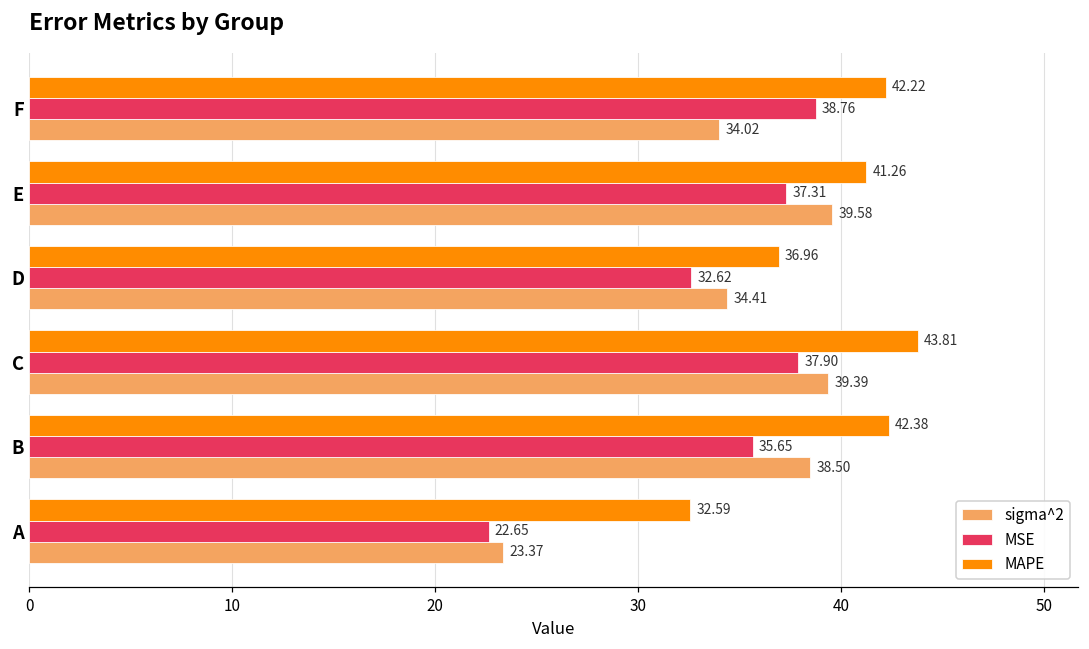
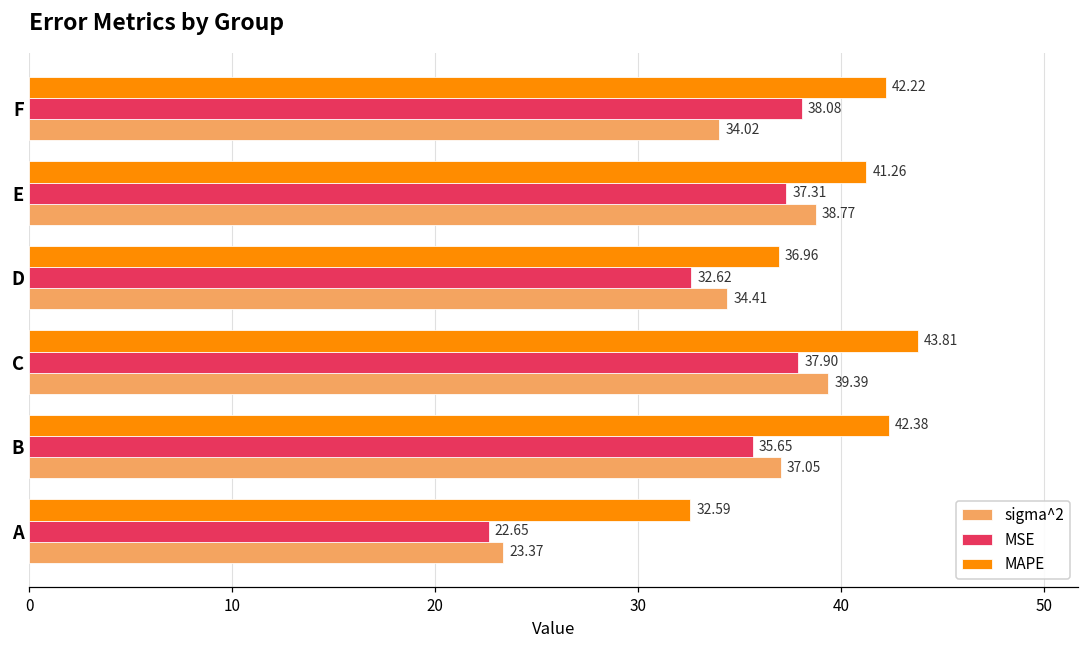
  {
    "sigma^2": {
      "F": 34.02,
-     "E": 39.58,
+     "E": 38.77,
      "D": 34.41,
      "C": 39.39,
-     "B": 38.50,
+     "B": 37.05,
      "A": 23.37
    },
    "MSE": {
-     "F": 38.76,
+     "F": 38.08,
      "E": 37.31,
      "D": 32.62,
      "C": 37.90,
      "B": 35.65,
      "A": 22.65
    },
    "MAPE": {
      "F": 42.22,
      "E": 41.26,
      "D": 36.96,
      "C": 43.81,
      "B": 42.38,
      "A": 32.59
    }
  }
